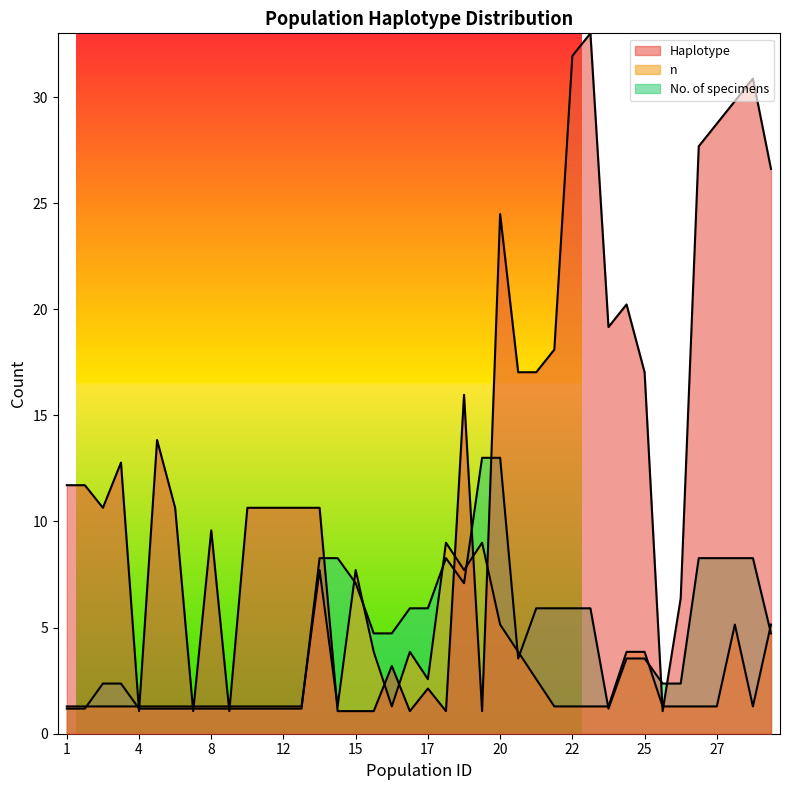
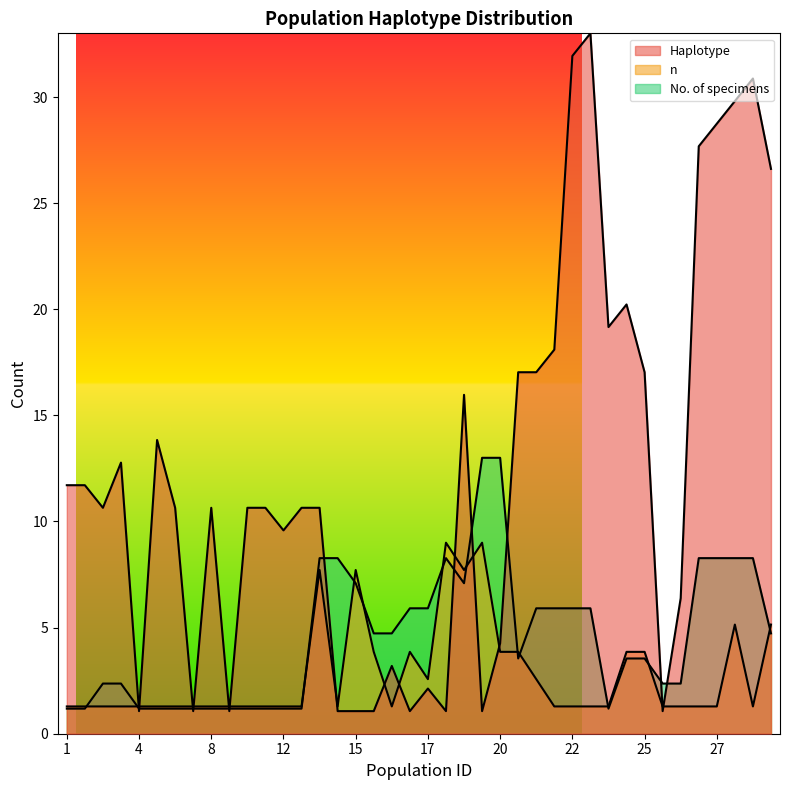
  {
    "Haplotype": {
-     "8": 9.6,
-     "12": 10.6,
-     "20": 24.5
+     "8": 10.6,
+     "12": 9.6,
+     "20": 4.3
    },
    "n": {
-     "20": 5.1
+     "20": 3.9
    },
    "No. of specimens": {
      "20": 13.0
    }
  }
